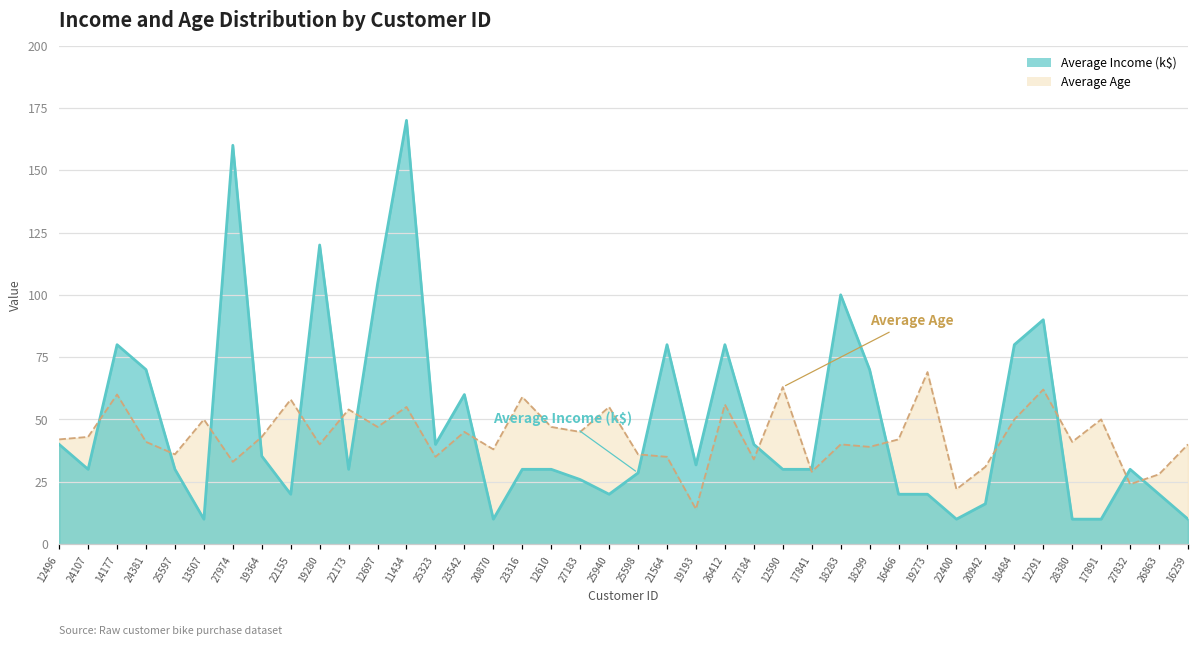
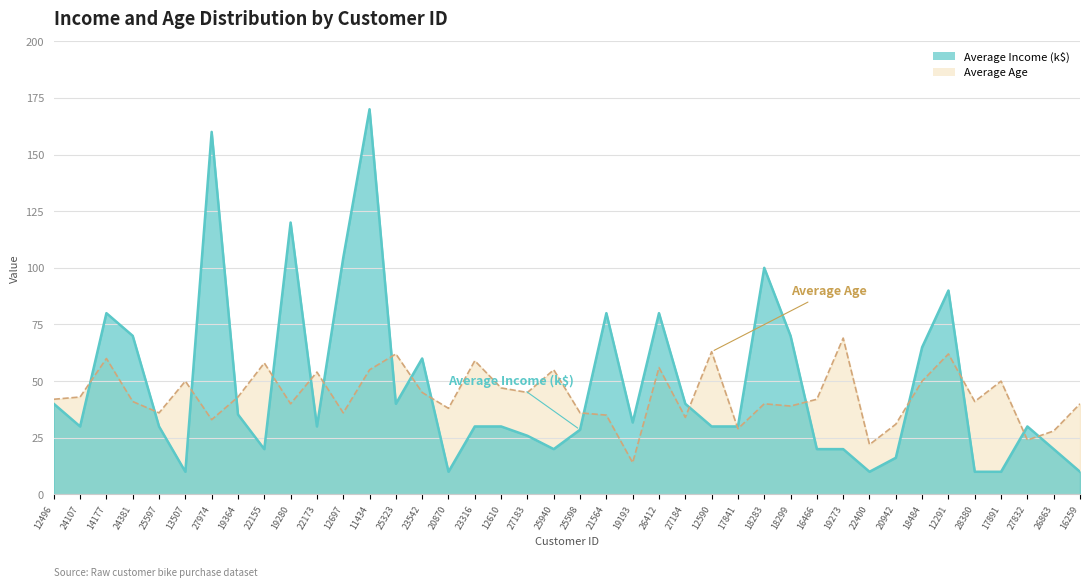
  {
    "Average Age": {
      "12496": 42,
      "24107": 43,
      "14177": 60,
      "24381": 41,
      "25597": 36,
      "13507": 50,
      "27974": 33,
      "19364": 43,
      "22155": 58,
      "19280": 40,
      "22173": 54,
-     "12697": 47,
+     "12697": 36,
      "11434": 55,
-     "25323": 35,
+     "25323": 62,
      "23542": 45,
      "20870": 38,
      "23316": 59,
      "12610": 47,
      "27183": 45,
      "25940": 55,
      "25598": 36,
      "21564": 35,
      "19193": 14,
      "26412": 56,
      "27184": 34,
      "12590": 63,
      "18283": 40,
      "18299": 39,
      "16466": 42,
      "19273": 69,
      "22400": 22,
      "20942": 31,
      "18484": 50,
      "12291": 62,
      "28380": 41,
      "17891": 50,
      "27832": 24,
      "26863": 28,
      "16259": 40
    },
    "Average Income (k$)": {
      "12496": 40,
      "24107": 30,
      "14177": 80,
      "24381": 70,
      "25597": 30,
      "13507": 10,
      "27974": 160,
      "19364": 35,
      "22155": 20,
      "19280": 120,
      "22173": 30,
      "12697": 104,
      "11434": 170,
      "25323": 40,
      "23542": 60,
      "20870": 10,
      "23316": 30,
      "12610": 30,
      "27183": 26,
      "25940": 20,
      "25598": 29,
      "21564": 80,
      "19193": 32,
      "26412": 80,
      "27184": 40,
      "12590": 30,
      "18283": 100,
      "18299": 70,
      "16466": 20,
      "19273": 20,
      "22400": 10,
      "20942": 16,
-     "18484": 80,
+     "18484": 65,
      "12291": 90,
      "28380": 10,
      "17891": 10,
      "27832": 30,
      "26863": 20,
      "16259": 10
    }
  }
